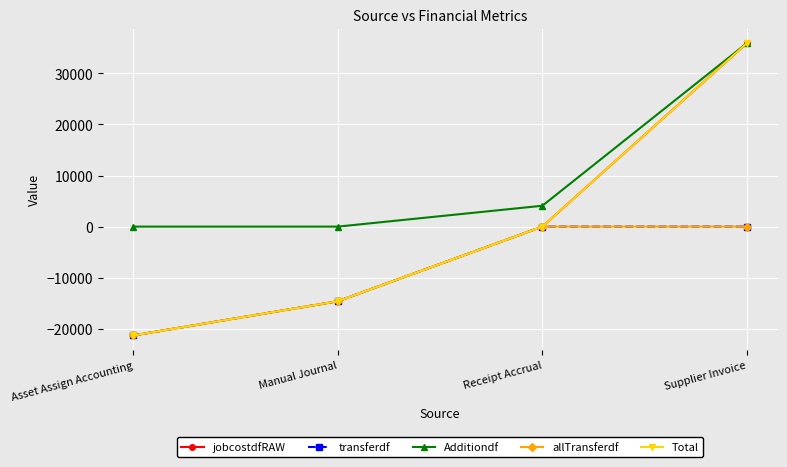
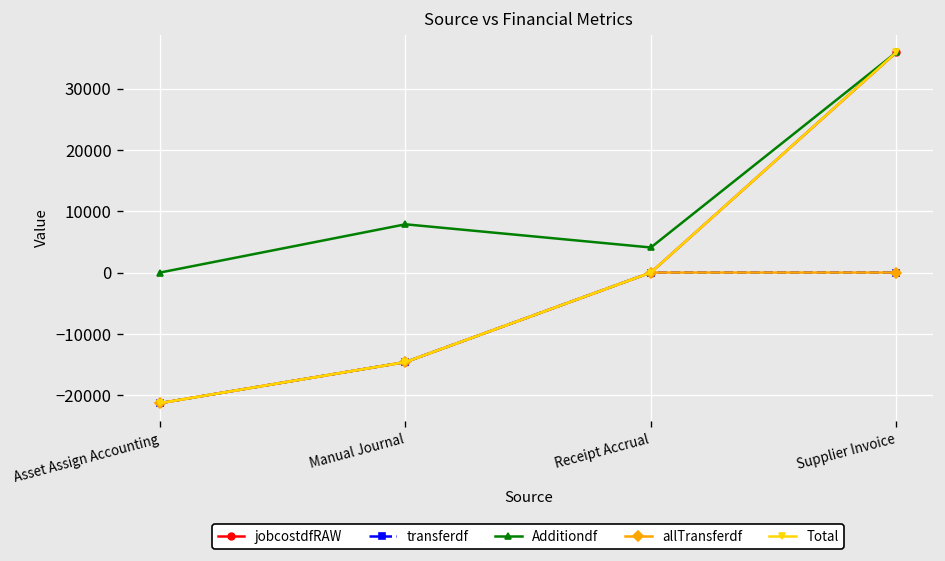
  {
    "Additiondf": {
      "Asset Assign Accounting": 0,
-     "Manual Journal": 0,
+     "Manual Journal": 8000,
      "Receipt Accrual": 4000
    }
  }
